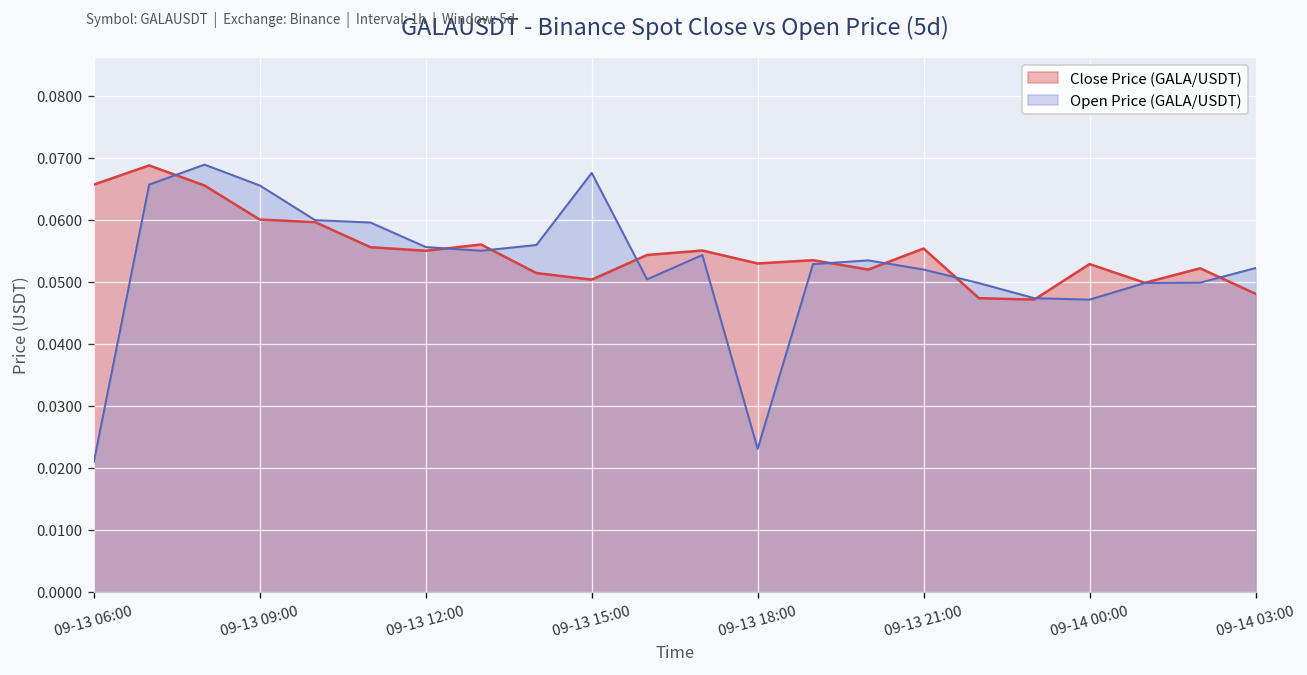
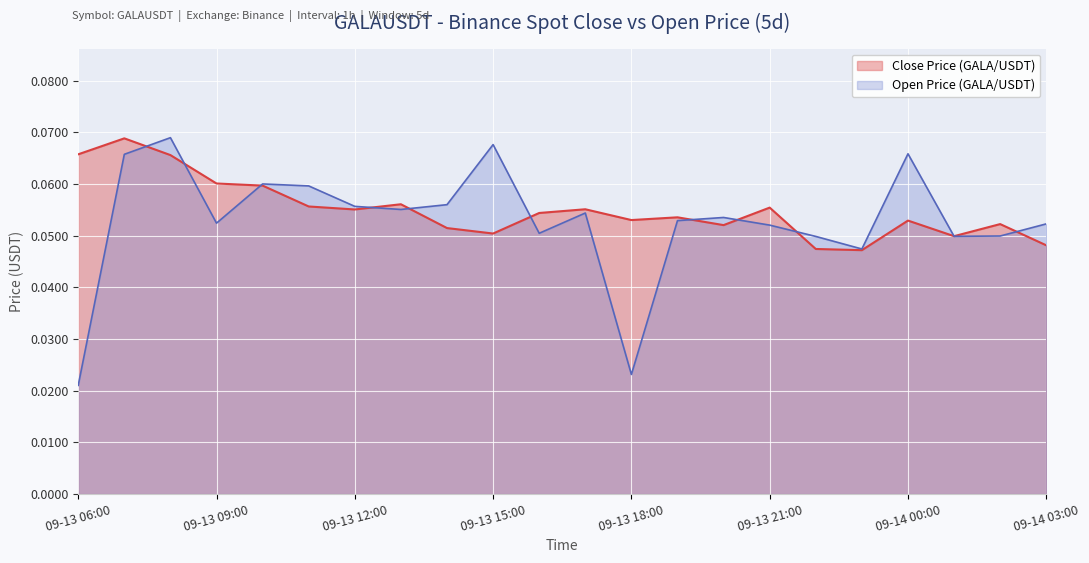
  {
    "Close Price (GALA/USDT)": {
      "09-13 06:00": 0.066,
      "09-13 09:00": 0.060,
      "09-13 12:00": 0.055,
      "09-13 15:00": 0.050,
      "09-13 18:00": 0.053,
      "09-13 21:00": 0.055,
      "09-14 00:00": 0.053,
      "09-14 03:00": 0.048
    },
    "Open Price (GALA/USDT)": {
      "09-13 06:00": 0.021,
-     "09-13 09:00": 0.066,
+     "09-13 09:00": 0.052,
      "09-13 12:00": 0.056,
      "09-13 15:00": 0.068,
      "09-13 18:00": 0.023,
      "09-13 21:00": 0.052,
-     "09-14 00:00": 0.047,
+     "09-14 00:00": 0.066,
      "09-14 03:00": 0.052
    }
  }
